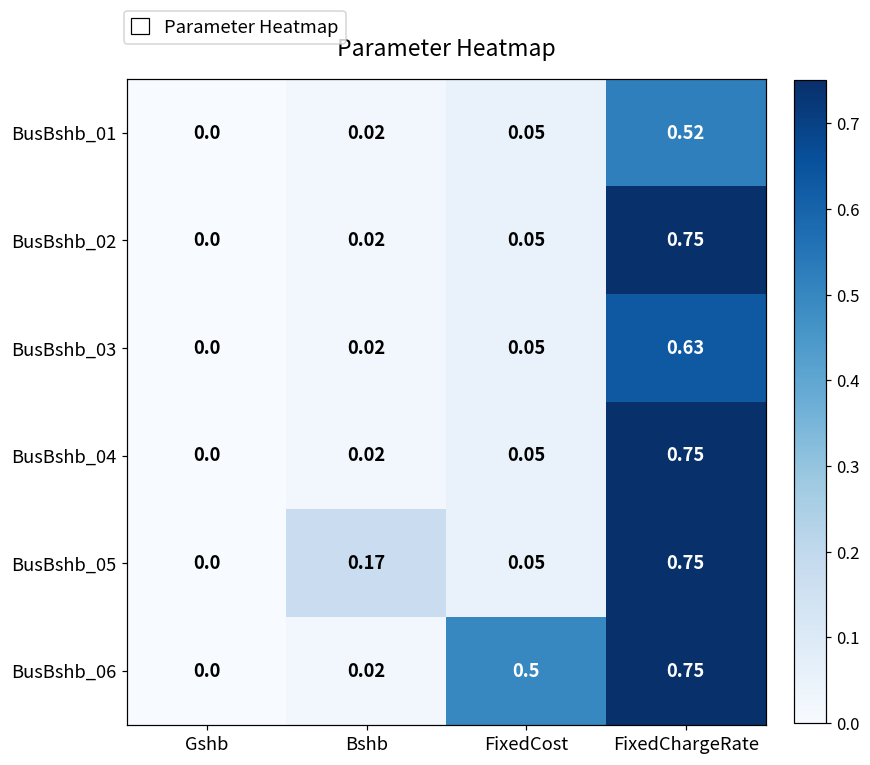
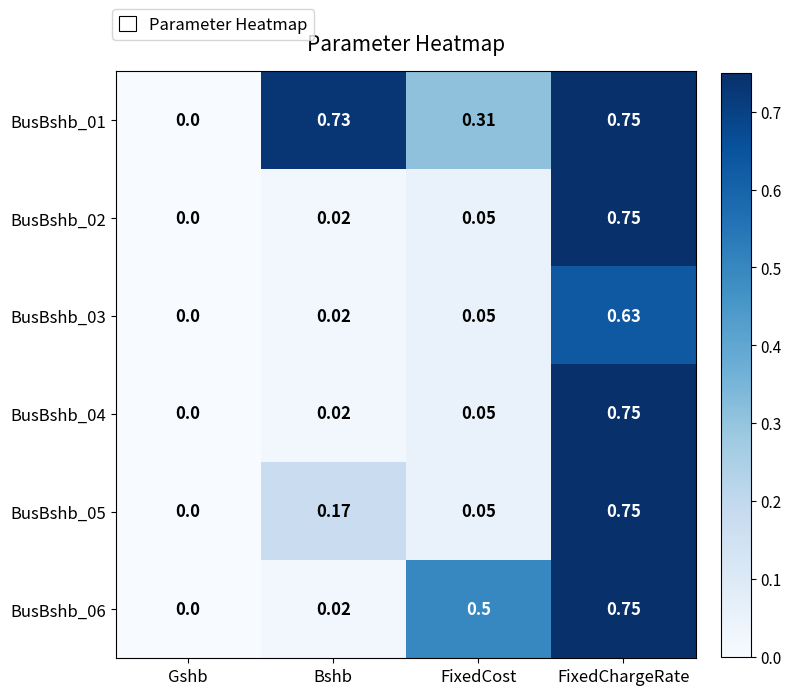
  {
    "BusBshb_01": {
      "Gshb": 0.0,
-     "Bshb": 0.02,
-     "FixedCost": 0.05,
-     "FixedChargeRate": 0.52
+     "Bshb": 0.73,
+     "FixedCost": 0.31,
+     "FixedChargeRate": 0.75
    },
    "BusBshb_02": {
      "Gshb": 0.0,
      "Bshb": 0.02,
      "FixedCost": 0.05,
      "FixedChargeRate": 0.75
    },
    "BusBshb_03": {
      "Gshb": 0.0,
      "Bshb": 0.02,
      "FixedCost": 0.05,
      "FixedChargeRate": 0.63
    },
    "BusBshb_04": {
      "Gshb": 0.0,
      "Bshb": 0.02,
      "FixedCost": 0.05,
      "FixedChargeRate": 0.75
    },
    "BusBshb_05": {
      "Gshb": 0.0,
      "Bshb": 0.17,
      "FixedCost": 0.05,
      "FixedChargeRate": 0.75
    },
    "BusBshb_06": {
      "Gshb": 0.0,
      "Bshb": 0.02,
      "FixedCost": 0.5,
      "FixedChargeRate": 0.75
    }
  }
